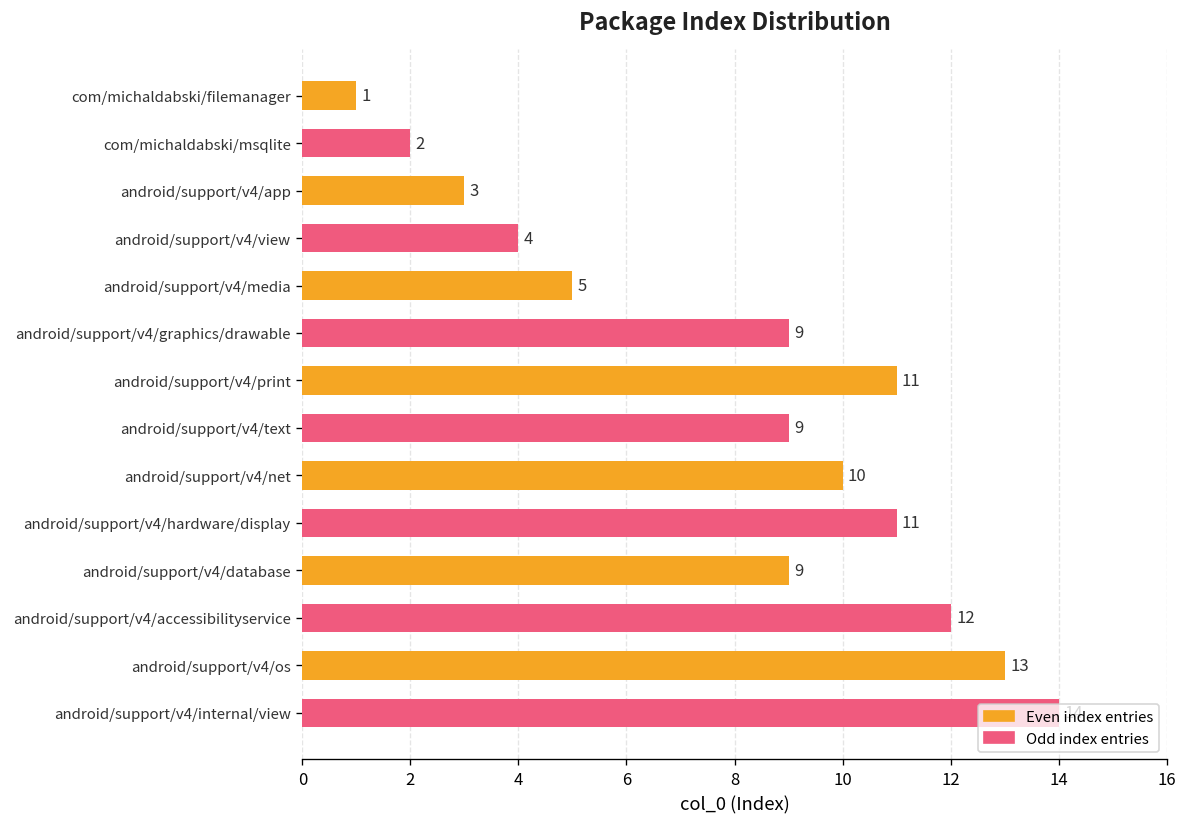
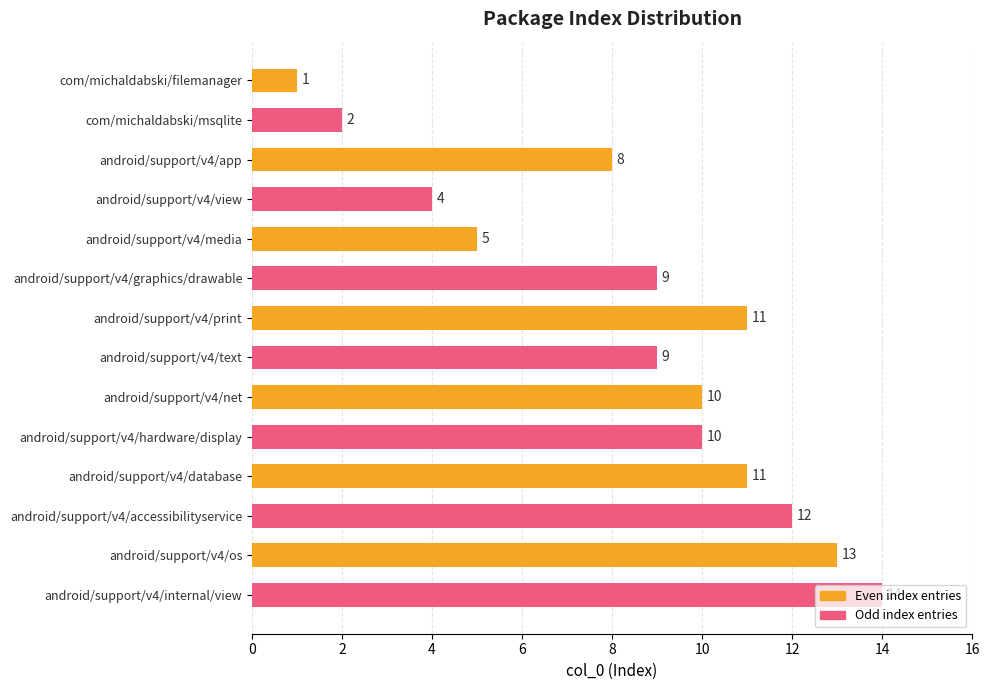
  {
    "com/michaldabski/filemanager": 1,
    "com/michaldabski/msqlite": 2,
-   "android/support/v4/app": 3,
+   "android/support/v4/app": 8,
    "android/support/v4/view": 4,
    "android/support/v4/media": 5,
    "android/support/v4/graphics/drawable": 9,
    "android/support/v4/print": 11,
    "android/support/v4/text": 9,
    "android/support/v4/net": 10,
-   "android/support/v4/hardware/display": 11,
-   "android/support/v4/database": 9,
+   "android/support/v4/hardware/display": 10,
+   "android/support/v4/database": 11,
    "android/support/v4/accessibilityservice": 12,
    "android/support/v4/os": 13
  }
